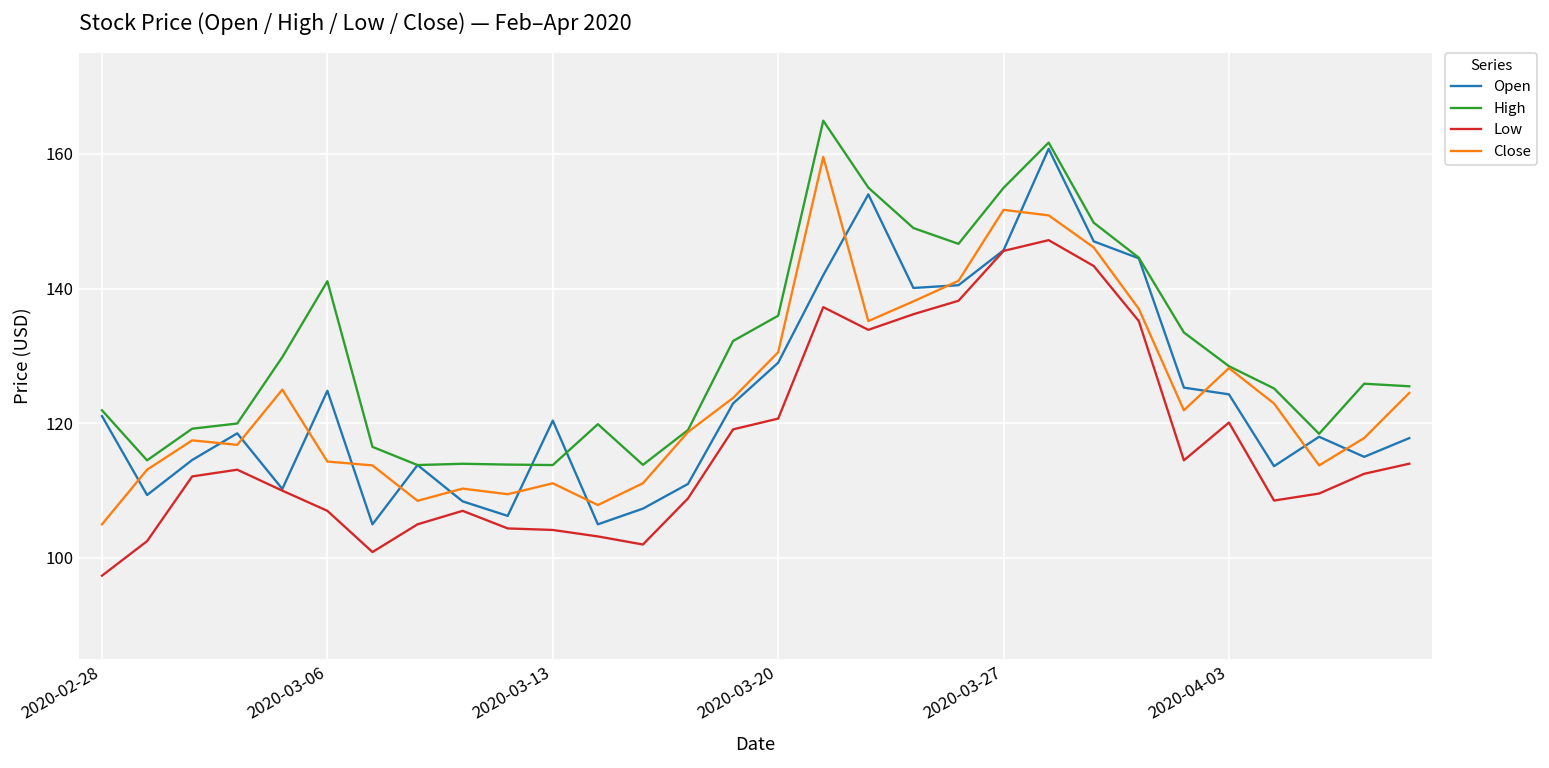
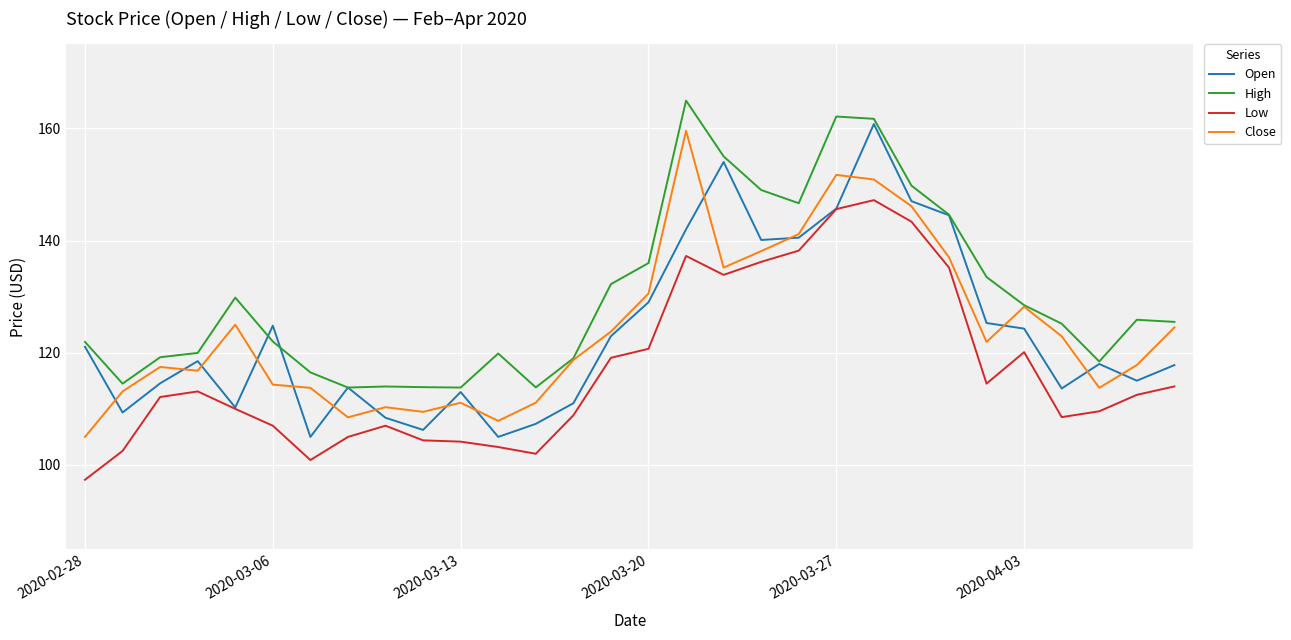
  {
    "Open": {
      "2020-02-28": 121,
      "2020-03-06": 125,
-     "2020-03-13": 120,
+     "2020-03-13": 113,
      "2020-03-20": 129,
      "2020-04-03": 124
    },
    "High": {
      "2020-02-28": 122,
-     "2020-03-06": 141,
+     "2020-03-06": 122,
      "2020-03-13": 114,
      "2020-03-20": 136,
-     "2020-03-27": 155
+     "2020-03-27": 162
    },
    "Low": {
      "2020-02-28": 97,
      "2020-03-06": 107,
      "2020-03-13": 104,
      "2020-03-20": 121,
      "2020-04-03": 120
    },
    "Close": {
      "2020-02-28": 105,
      "2020-03-06": 114,
      "2020-03-13": 111,
      "2020-03-20": 131,
      "2020-03-27": 152
    }
  }
